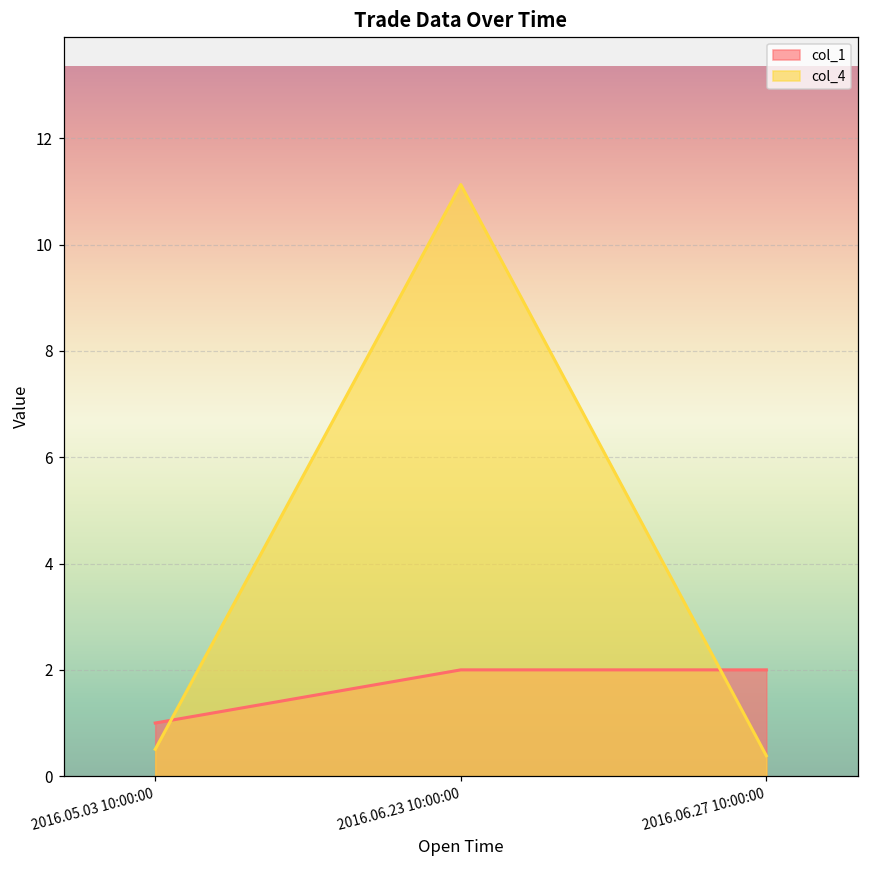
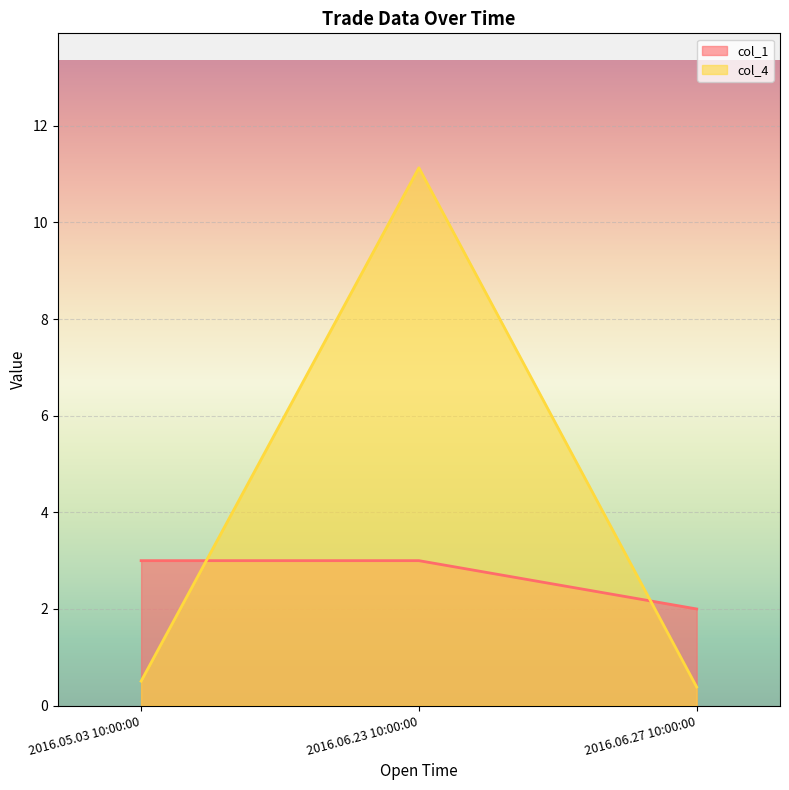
  {
    "col_1": {
-     "2016.05.03 10:00:00": 1,
-     "2016.06.23 10:00:00": 2,
+     "2016.05.03 10:00:00": 3,
+     "2016.06.23 10:00:00": 3,
      "2016.06.27 10:00:00": 2
    },
    "col_4": {
      "2016.05.03 10:00:00": 0.5,
      "2016.06.23 10:00:00": 11.1,
      "2016.06.27 10:00:00": 0.4
    }
  }
